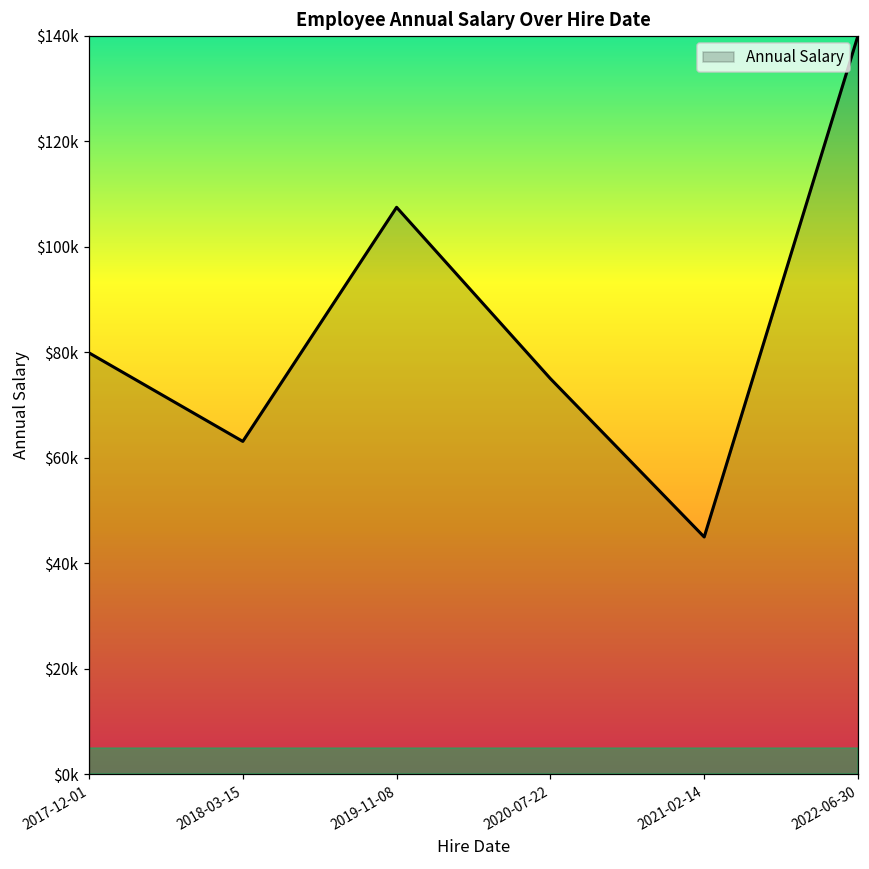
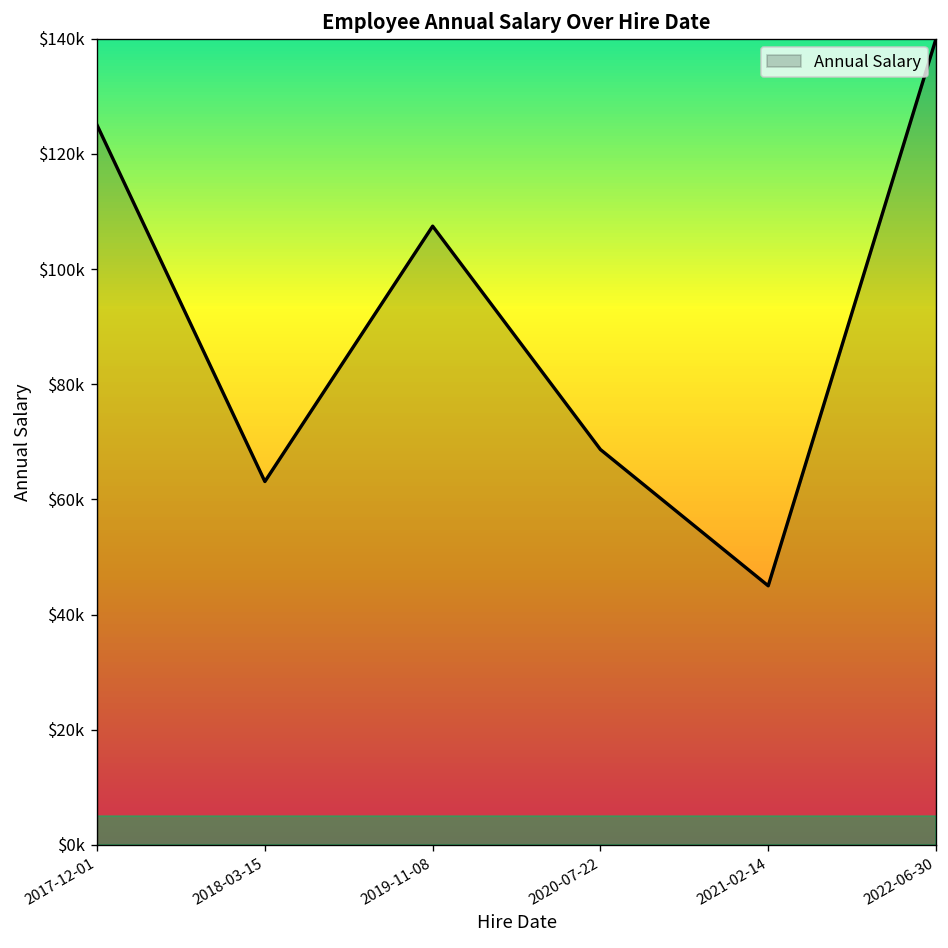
  {
-   "2017-12-01": "$80000",
+   "2017-12-01": "$125000",
    "2018-03-15": "$63000",
    "2019-11-08": "$107000",
-   "2020-07-22": "$75000",
+   "2020-07-22": "$69000",
    "2021-02-14": "$45000",
    "2022-06-30": "$140000"
  }
